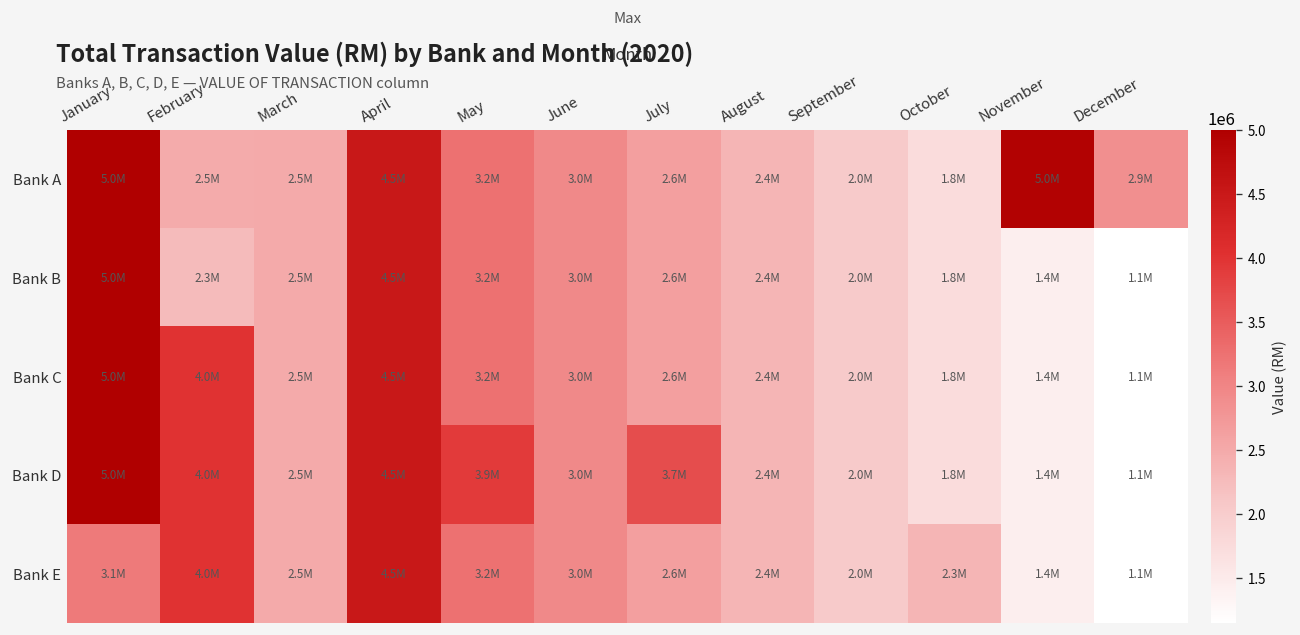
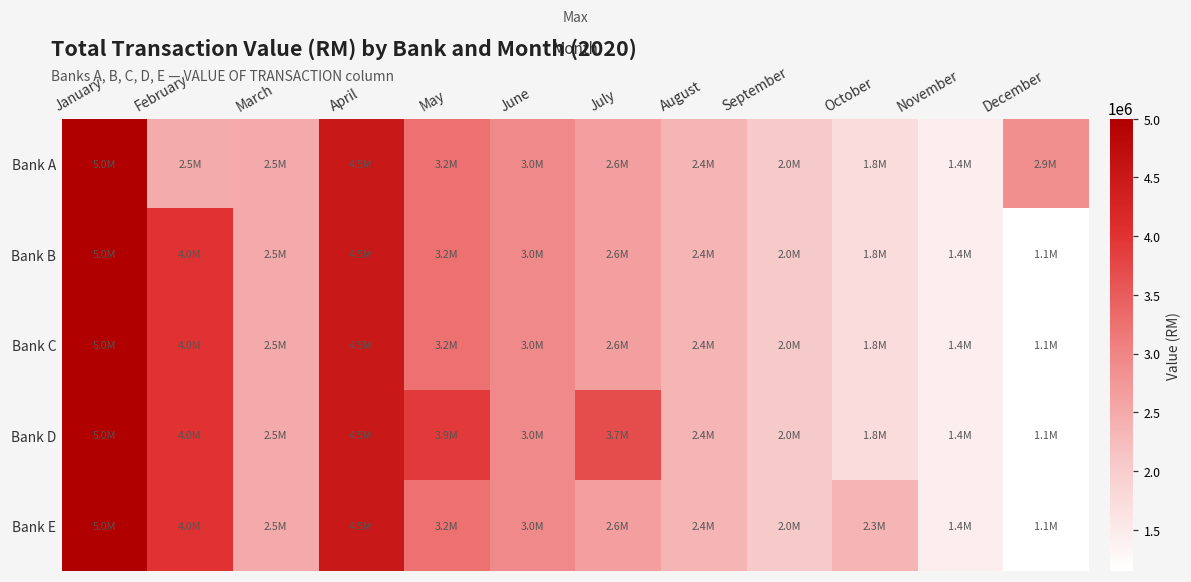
  {
    "Bank A": {
      "January": "5.0M",
      "February": "2.5M",
      "March": "2.5M",
      "April": "4.5M",
      "May": "3.2M",
      "June": "3.0M",
      "July": "2.6M",
      "August": "2.4M",
      "September": "2.0M",
      "October": "1.8M",
-     "November": "5.0M",
+     "November": "1.4M",
      "December": "2.9M"
    },
    "Bank B": {
      "January": "5.0M",
-     "February": "2.3M",
+     "February": "4.0M",
      "March": "2.5M",
      "April": "4.5M",
      "May": "3.2M",
      "June": "3.0M",
      "July": "2.6M",
      "August": "2.4M",
      "September": "2.0M",
      "October": "1.8M",
      "November": "1.4M",
      "December": "1.1M"
    },
    "Bank C": {
      "January": "5.0M",
      "February": "4.0M",
      "March": "2.5M",
      "April": "4.5M",
      "May": "3.2M",
      "June": "3.0M",
      "July": "2.6M",
      "August": "2.4M",
      "September": "2.0M",
      "October": "1.8M",
      "November": "1.4M",
      "December": "1.1M"
    },
    "Bank D": {
      "January": "5.0M",
      "February": "4.0M",
      "March": "2.5M",
      "April": "4.5M",
      "May": "3.9M",
      "June": "3.0M",
      "July": "3.7M",
      "August": "2.4M",
      "September": "2.0M",
      "October": "1.8M",
      "November": "1.4M",
      "December": "1.1M"
    },
    "Bank E": {
-     "January": "3.1M",
+     "January": "5.0M",
      "February": "4.0M",
      "March": "2.5M",
      "April": "4.5M",
      "May": "3.2M",
      "June": "3.0M",
      "July": "2.6M",
      "August": "2.4M",
      "September": "2.0M",
      "October": "2.3M",
      "November": "1.4M",
      "December": "1.1M"
    }
  }
